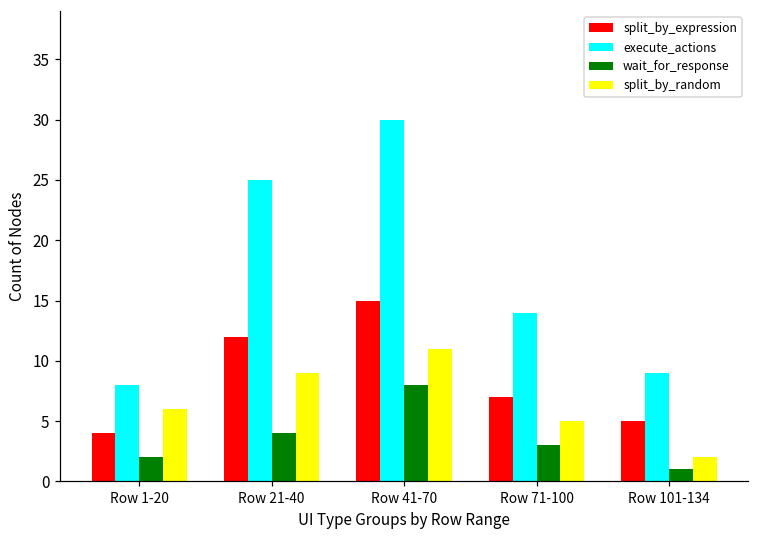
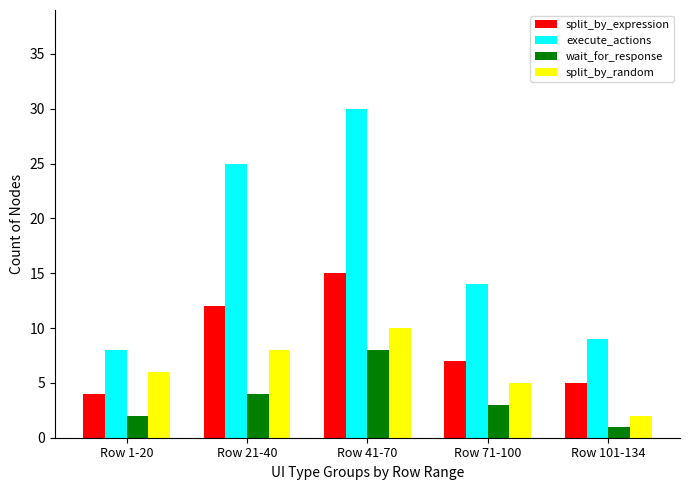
  {
    "split_by_expression": {
      "Row 1-20": 4,
      "Row 21-40": 12,
      "Row 41-70": 15,
      "Row 71-100": 7,
      "Row 101-134": 5
    },
    "execute_actions": {
      "Row 1-20": 8,
      "Row 21-40": 25,
      "Row 41-70": 30,
      "Row 71-100": 14,
      "Row 101-134": 9
    },
    "wait_for_response": {
      "Row 1-20": 2,
      "Row 21-40": 4,
      "Row 41-70": 8,
      "Row 71-100": 3,
      "Row 101-134": 1
    },
    "split_by_random": {
      "Row 1-20": 6,
-     "Row 21-40": 9,
-     "Row 41-70": 11,
+     "Row 21-40": 8,
+     "Row 41-70": 10,
      "Row 71-100": 5,
      "Row 101-134": 2
    }
  }
